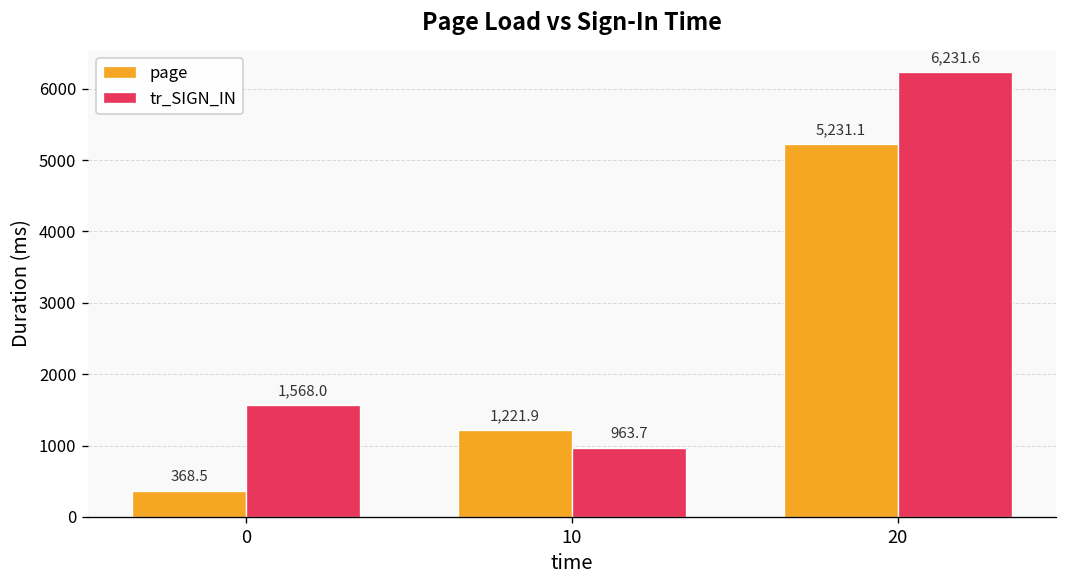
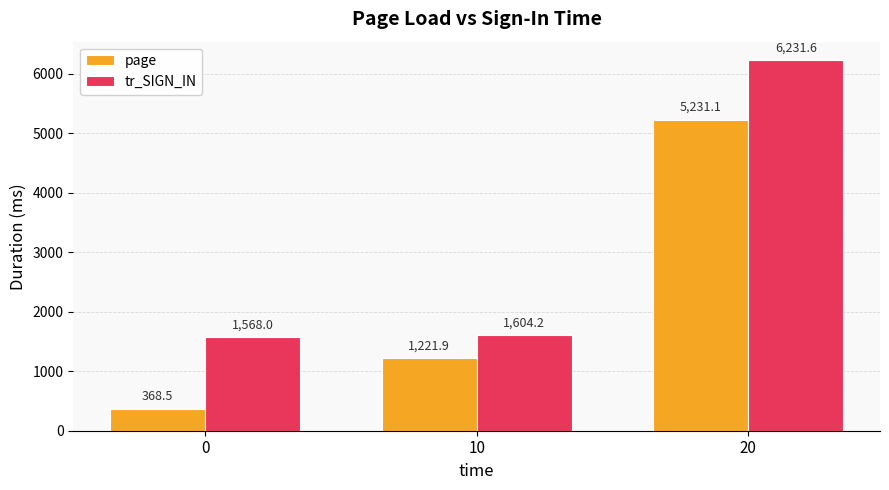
  {
    "page": {
      "0": "368.5",
      "10": "1,221.9",
      "20": "5,231.1"
    },
    "tr_SIGN_IN": {
      "0": "1,568.0",
-     "10": "963.7",
+     "10": "1,604.2",
      "20": "6,231.6"
    }
  }
